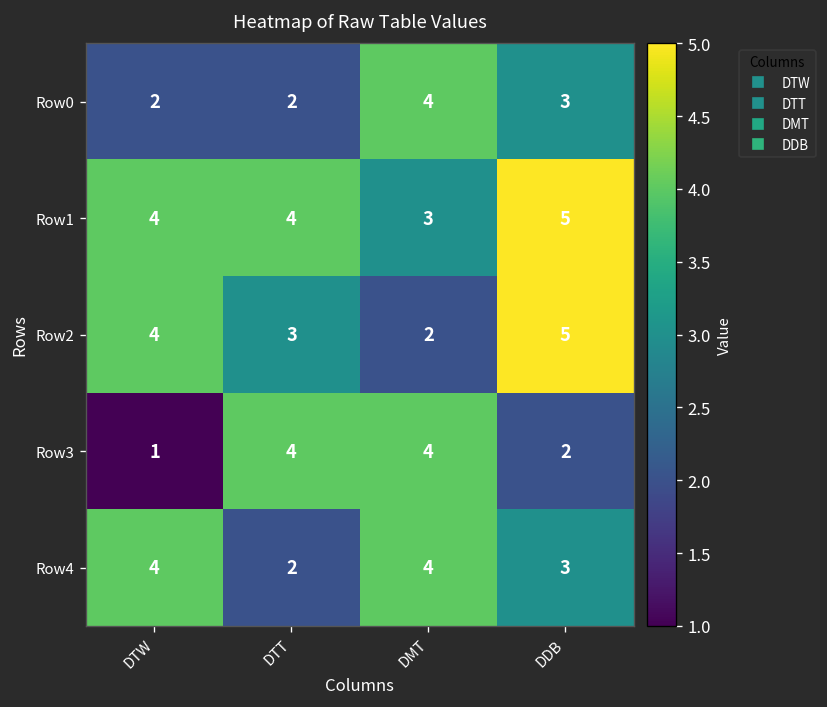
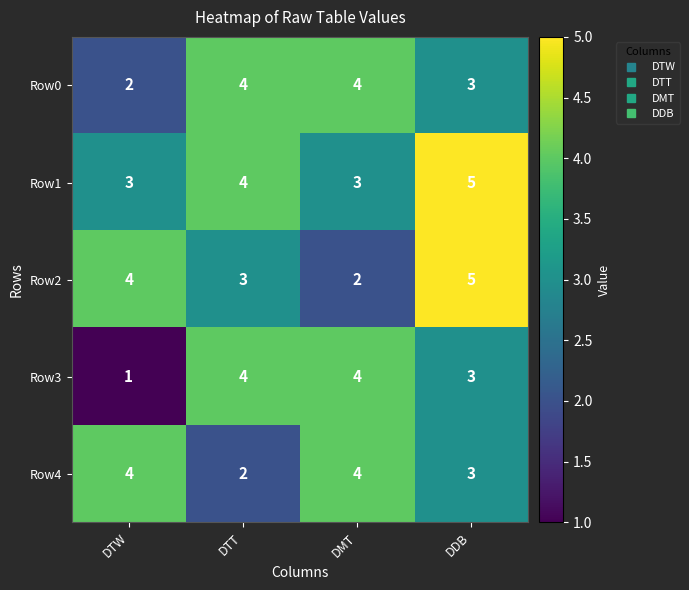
  {
    "Row0": {
-     "DTT": 2
+     "DTT": 4
    },
    "Row1": {
-     "DTW": 4
+     "DTW": 3
    },
    "Row3": {
-     "DDB": 2
+     "DDB": 3
    }
  }
